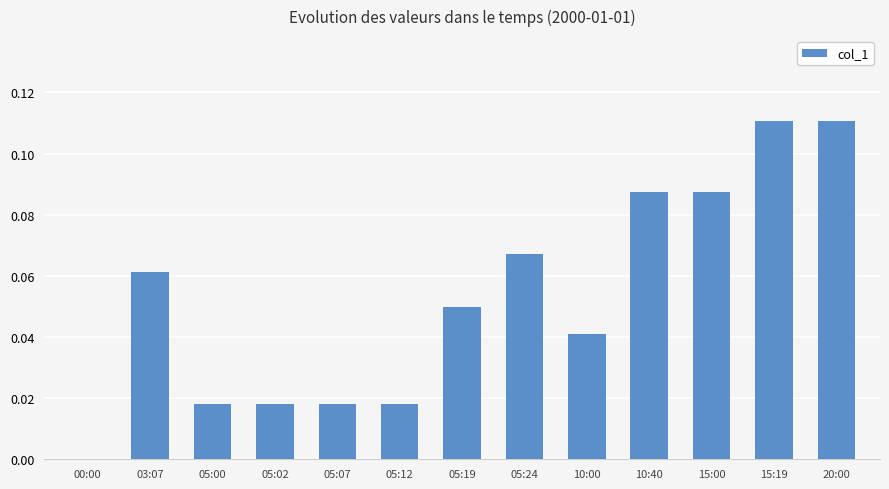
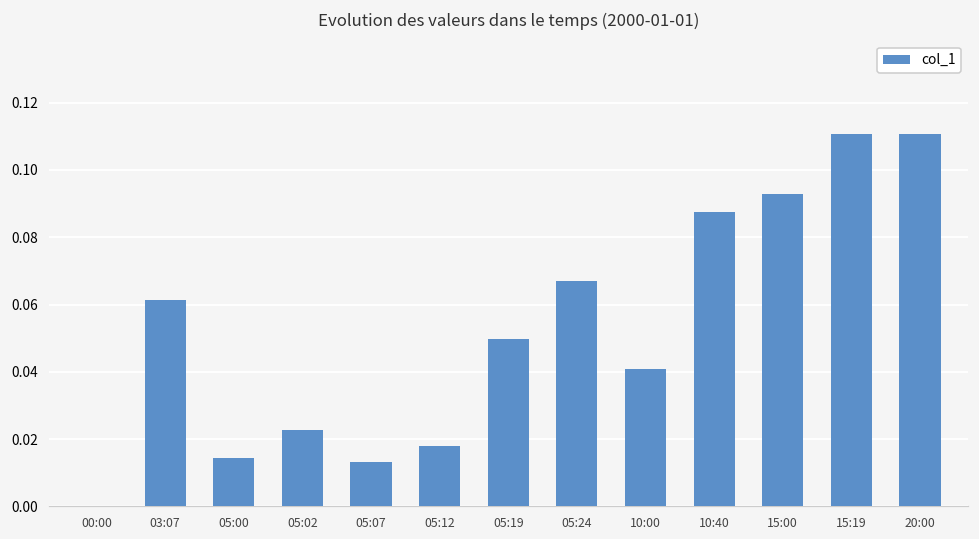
  {
    "00:00": 0.000,
    "03:07": 0.061,
-   "05:00": 0.018,
-   "05:02": 0.018,
-   "05:07": 0.018,
+   "05:00": 0.014,
+   "05:02": 0.023,
+   "05:07": 0.013,
    "05:12": 0.018,
    "05:19": 0.050,
    "05:24": 0.067,
    "10:00": 0.041,
    "10:40": 0.087,
-   "15:00": 0.087,
+   "15:00": 0.093,
    "15:19": 0.111,
    "20:00": 0.111
  }
